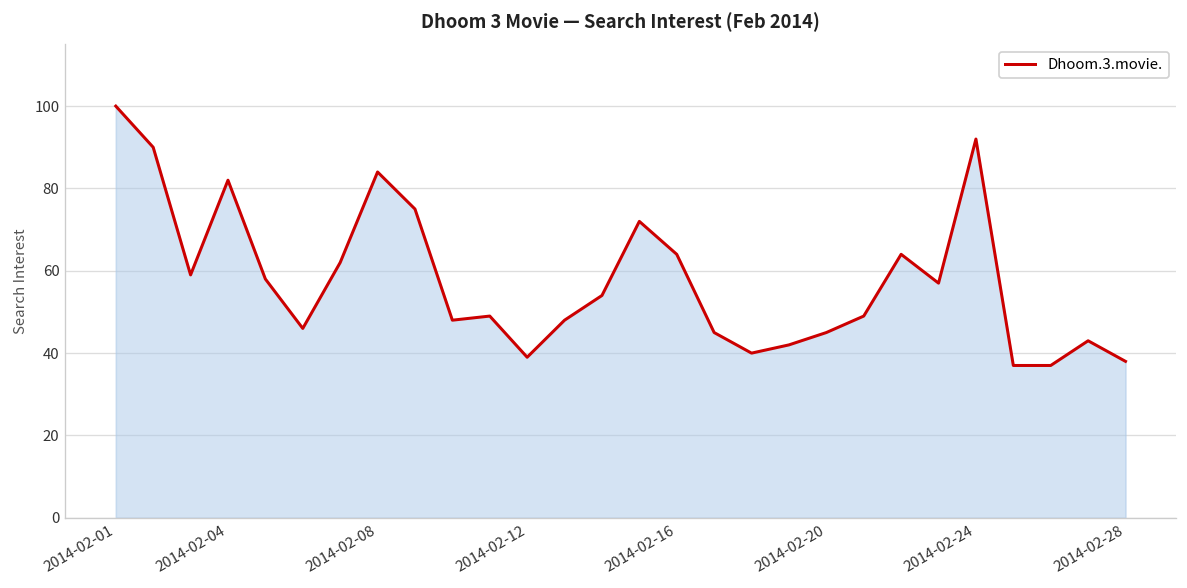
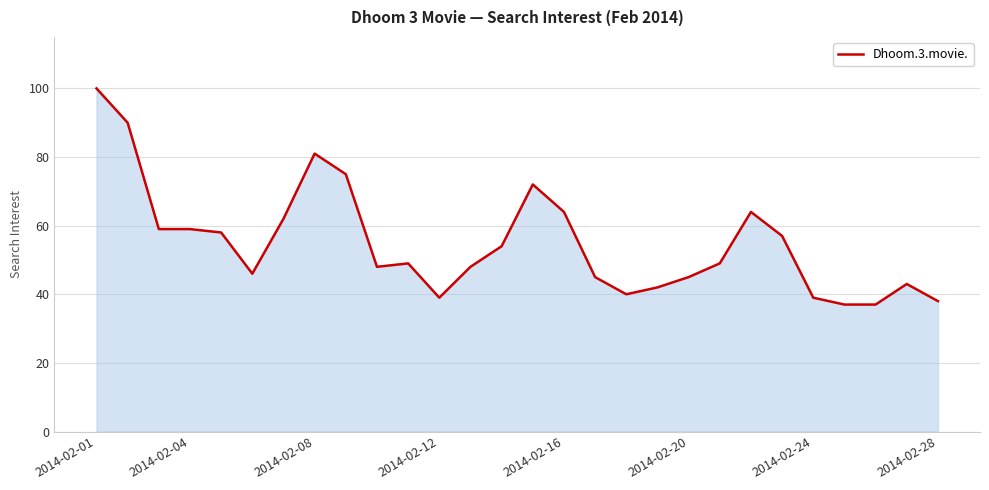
  {
    "2014-02-01": 100,
-   "2014-02-04": 82,
-   "2014-02-08": 84,
+   "2014-02-04": 59,
+   "2014-02-08": 81,
    "2014-02-12": 39,
    "2014-02-16": 64,
    "2014-02-20": 45,
-   "2014-02-24": 92,
+   "2014-02-24": 39,
    "2014-02-28": 38
  }
